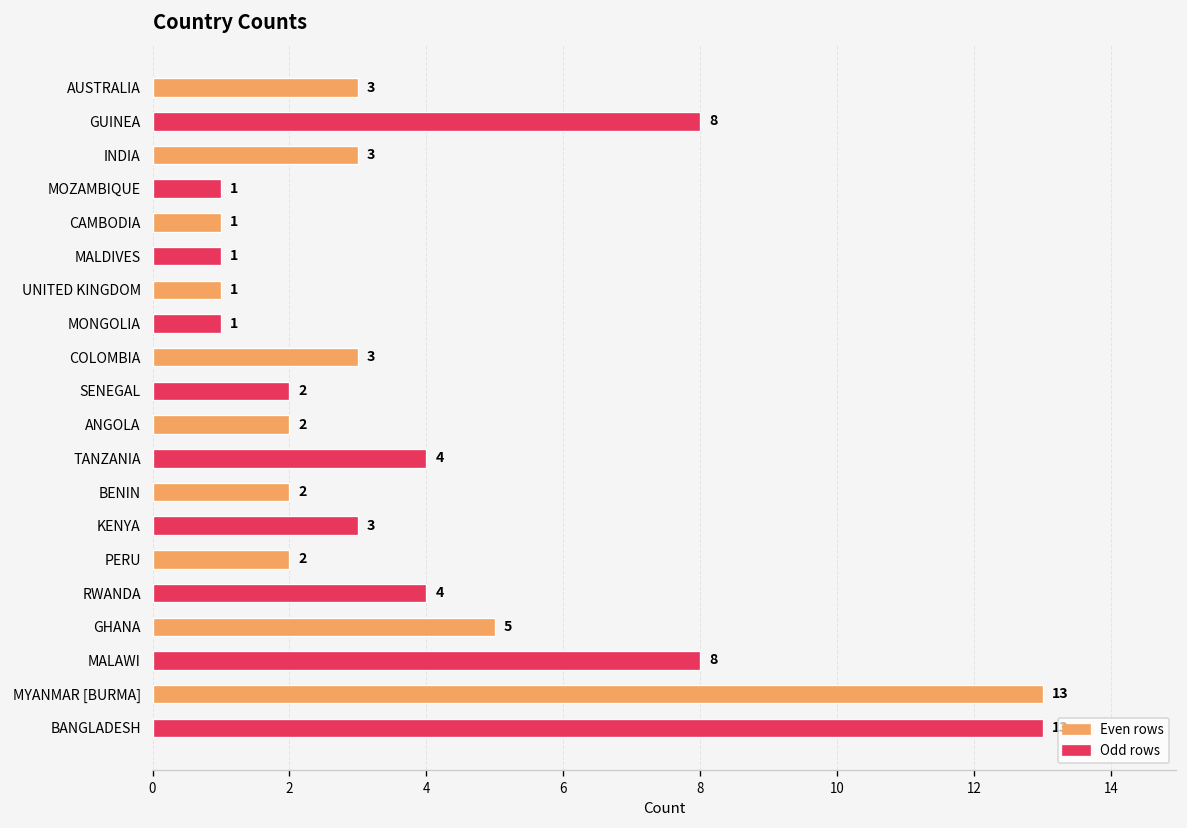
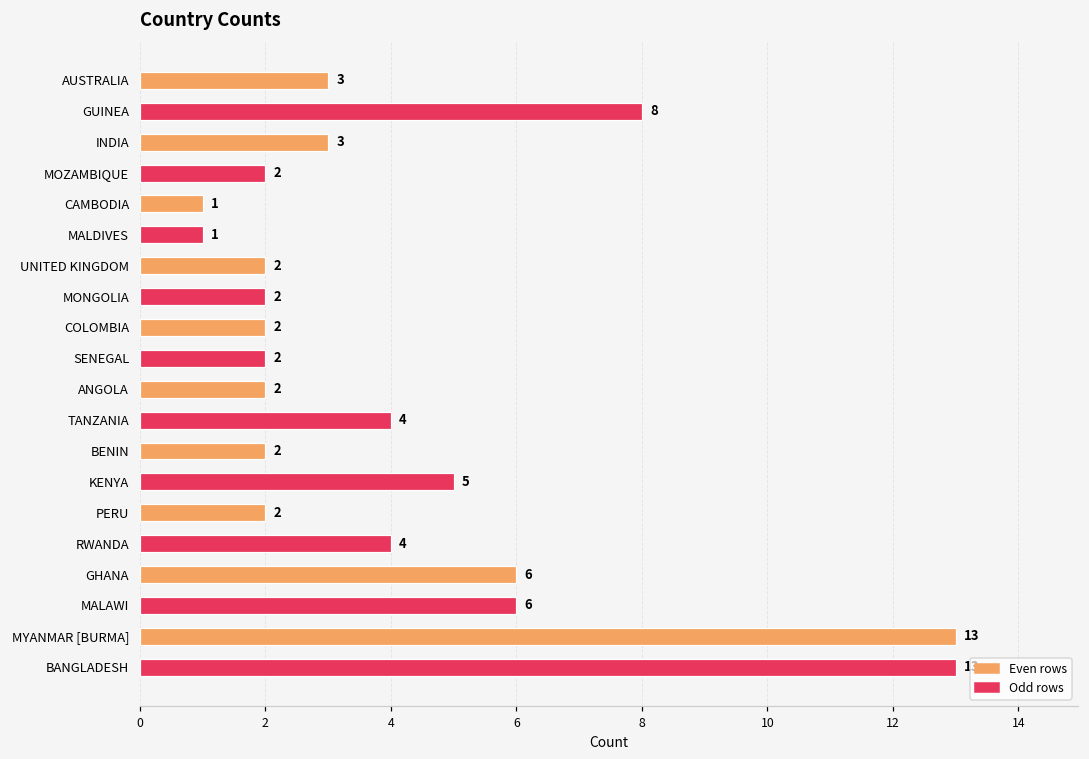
  {
    "AUSTRALIA": 3,
    "GUINEA": 8,
    "INDIA": 3,
-   "MOZAMBIQUE": 1,
+   "MOZAMBIQUE": 2,
    "CAMBODIA": 1,
    "MALDIVES": 1,
-   "UNITED KINGDOM": 1,
-   "MONGOLIA": 1,
-   "COLOMBIA": 3,
+   "UNITED KINGDOM": 2,
+   "MONGOLIA": 2,
+   "COLOMBIA": 2,
    "SENEGAL": 2,
    "ANGOLA": 2,
    "TANZANIA": 4,
    "BENIN": 2,
-   "KENYA": 3,
+   "KENYA": 5,
    "PERU": 2,
    "RWANDA": 4,
-   "GHANA": 5,
-   "MALAWI": 8,
+   "GHANA": 6,
+   "MALAWI": 6,
    "MYANMAR [BURMA]": 13
  }
